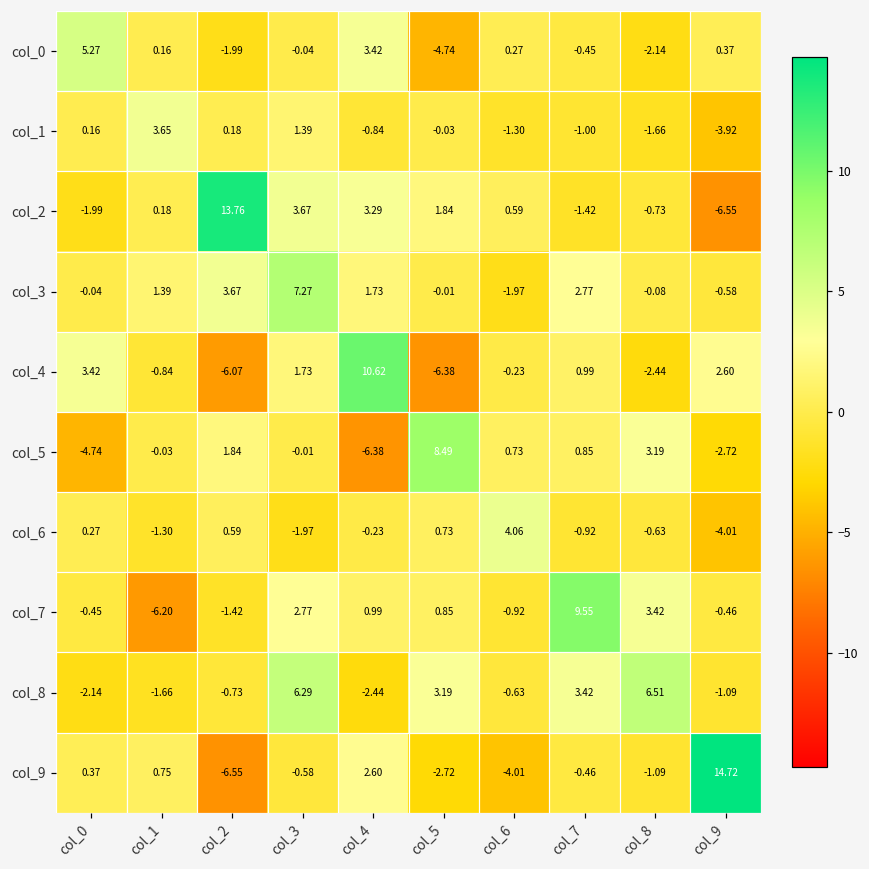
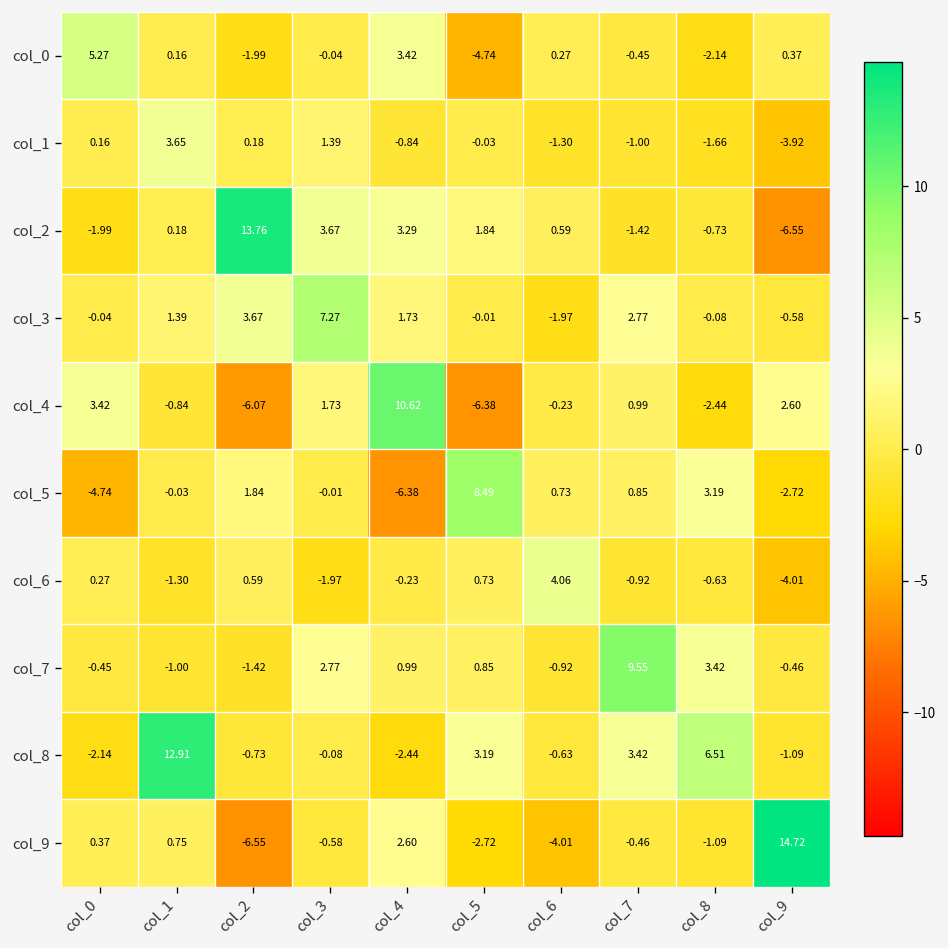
  {
    "col_0": {
      "col_0": 5.27,
      "col_1": 0.16,
      "col_2": -1.99,
      "col_3": -0.04,
      "col_4": 3.42,
      "col_5": -4.74,
      "col_6": 0.27,
      "col_7": -0.45,
      "col_8": -2.14,
      "col_9": 0.37
    },
    "col_1": {
      "col_0": 0.16,
      "col_1": 3.65,
      "col_2": 0.18,
      "col_3": 1.39,
      "col_4": -0.84,
      "col_5": -0.03,
      "col_6": -1.30,
      "col_7": -1.00,
      "col_8": -1.66,
      "col_9": -3.92
    },
    "col_2": {
      "col_0": -1.99,
      "col_1": 0.18,
      "col_2": 13.76,
      "col_3": 3.67,
      "col_4": 3.29,
      "col_5": 1.84,
      "col_6": 0.59,
      "col_7": -1.42,
      "col_8": -0.73,
      "col_9": -6.55
    },
    "col_3": {
      "col_0": -0.04,
      "col_1": 1.39,
      "col_2": 3.67,
      "col_3": 7.27,
      "col_4": 1.73,
      "col_5": -0.01,
      "col_6": -1.97,
      "col_7": 2.77,
      "col_8": -0.08,
      "col_9": -0.58
    },
    "col_4": {
      "col_0": 3.42,
      "col_1": -0.84,
      "col_2": -6.07,
      "col_3": 1.73,
      "col_4": 10.62,
      "col_5": -6.38,
      "col_6": -0.23,
      "col_7": 0.99,
      "col_8": -2.44,
      "col_9": 2.60
    },
    "col_5": {
      "col_0": -4.74,
      "col_1": -0.03,
      "col_2": 1.84,
      "col_3": -0.01,
      "col_4": -6.38,
      "col_5": 8.49,
      "col_6": 0.73,
      "col_7": 0.85,
      "col_8": 3.19,
      "col_9": -2.72
    },
    "col_6": {
      "col_0": 0.27,
      "col_1": -1.30,
      "col_2": 0.59,
      "col_3": -1.97,
      "col_4": -0.23,
      "col_5": 0.73,
      "col_6": 4.06,
      "col_7": -0.92,
      "col_8": -0.63,
      "col_9": -4.01
    },
    "col_7": {
      "col_0": -0.45,
-     "col_1": -6.20,
+     "col_1": -1.00,
      "col_2": -1.42,
      "col_3": 2.77,
      "col_4": 0.99,
      "col_5": 0.85,
      "col_6": -0.92,
      "col_7": 9.55,
      "col_8": 3.42,
      "col_9": -0.46
    },
    "col_8": {
      "col_0": -2.14,
-     "col_1": -1.66,
+     "col_1": 12.91,
      "col_2": -0.73,
-     "col_3": 6.29,
+     "col_3": -0.08,
      "col_4": -2.44,
      "col_5": 3.19,
      "col_6": -0.63,
      "col_7": 3.42,
      "col_8": 6.51,
      "col_9": -1.09
    },
    "col_9": {
      "col_0": 0.37,
      "col_1": 0.75,
      "col_2": -6.55,
      "col_3": -0.58,
      "col_4": 2.60,
      "col_5": -2.72,
      "col_6": -4.01,
      "col_7": -0.46,
      "col_8": -1.09,
      "col_9": 14.72
    }
  }
